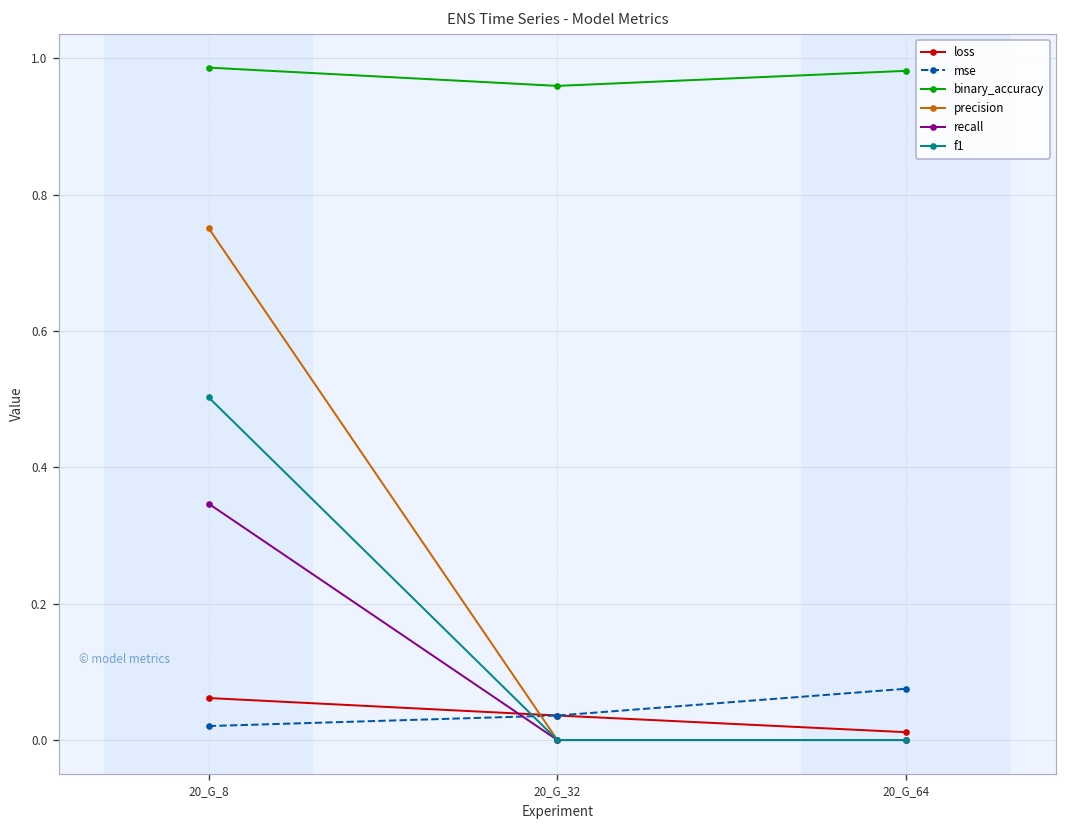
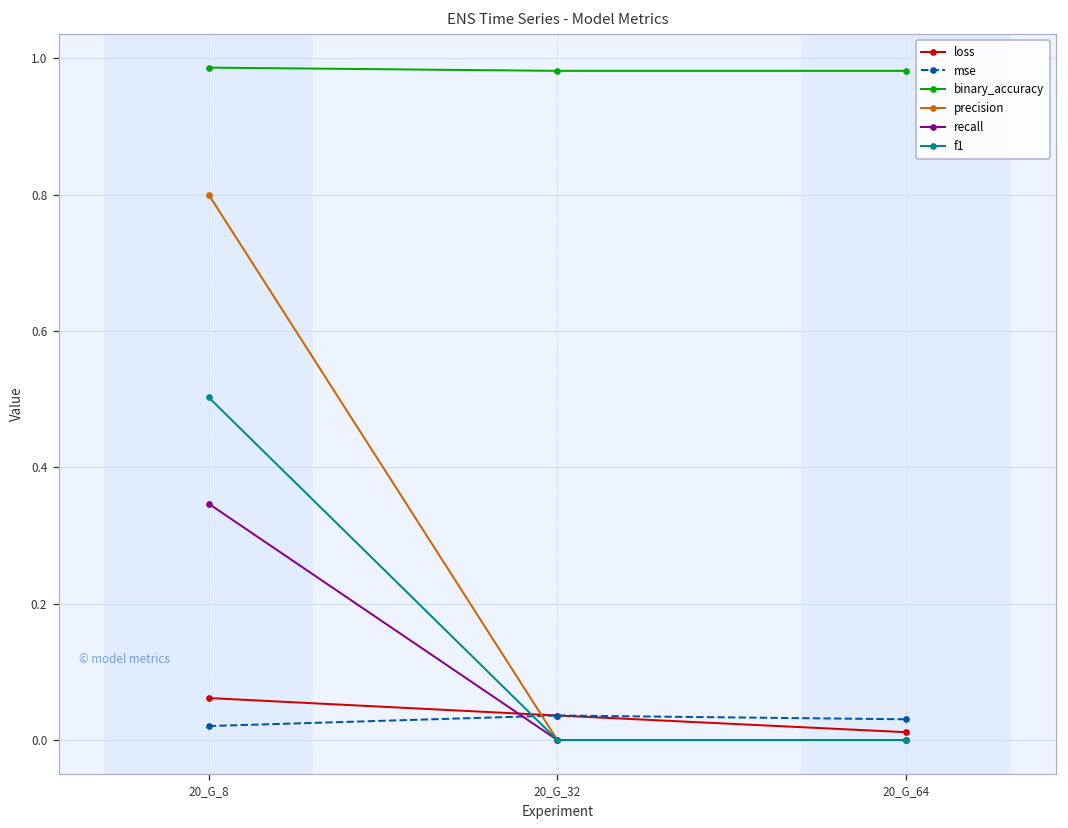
  {
    "loss": {
      "20_G_8": 0.06,
      "20_G_64": 0.01
    },
    "mse": {
      "20_G_8": 0.02,
-     "20_G_64": 0.08
+     "20_G_64": 0.03
    },
    "binary_accuracy": {
      "20_G_8": 0.99,
-     "20_G_32": 0.96,
+     "20_G_32": 0.98,
      "20_G_64": 0.98
    },
    "precision": {
-     "20_G_8": 0.75
+     "20_G_8": 0.80
    },
    "recall": {
      "20_G_8": 0.35
    },
    "f1": {
      "20_G_8": 0.50
    }
  }
